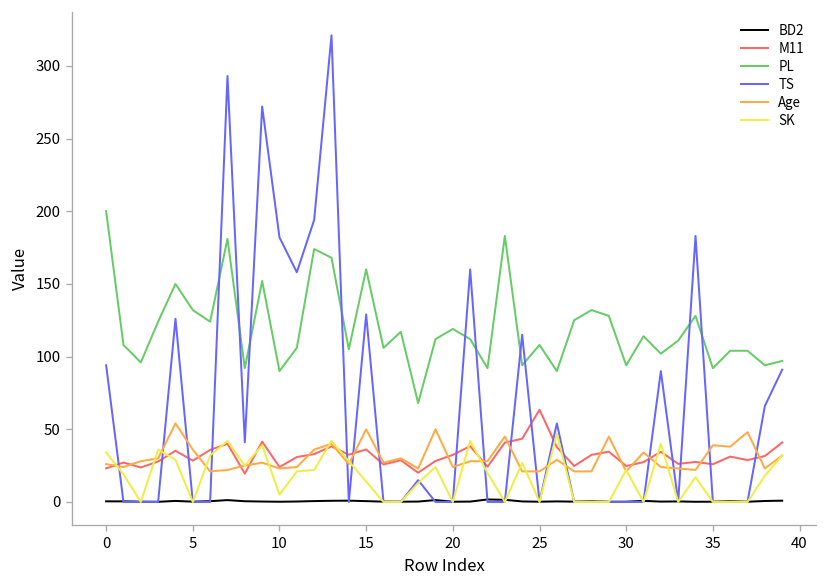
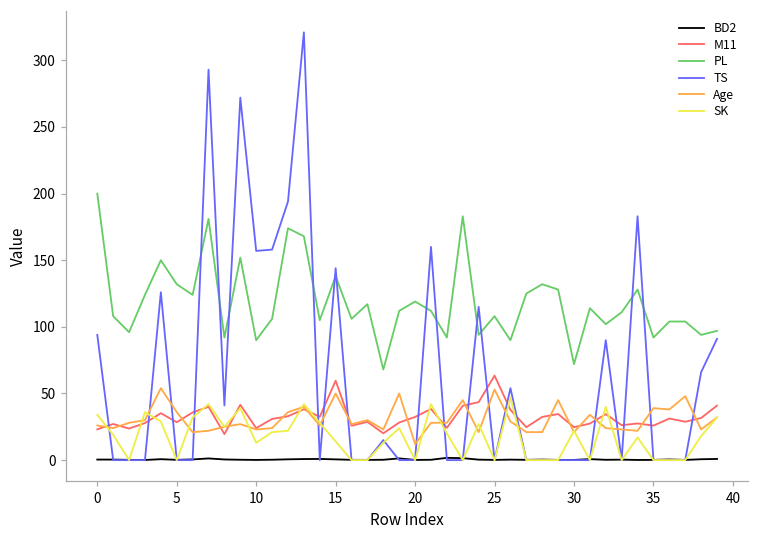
  {
    "BD2": {
      "0": 0,
      "10": 0,
      "15": 1
    },
    "M11": {
      "0": 23,
      "5": 28,
-     "15": 36,
+     "15": 60,
      "20": 32,
      "25": 63,
      "30": 25,
      "35": 26
    },
    "PL": {
      "0": 200,
      "5": 132,
      "10": 90,
-     "15": 160,
+     "15": 138,
      "20": 119,
      "25": 108,
-     "30": 94,
+     "30": 72,
      "35": 92
    },
    "TS": {
      "0": 94,
-     "10": 182,
-     "15": 129
+     "10": 157,
+     "15": 144
    },
    "Age": {
      "0": 26,
      "5": 36,
      "15": 50,
-     "20": 24,
-     "25": 21,
+     "20": 12,
+     "25": 53,
      "35": 39
    },
    "SK": {
      "0": 34,
-     "10": 5,
+     "10": 13,
      "15": 14
    }
  }
